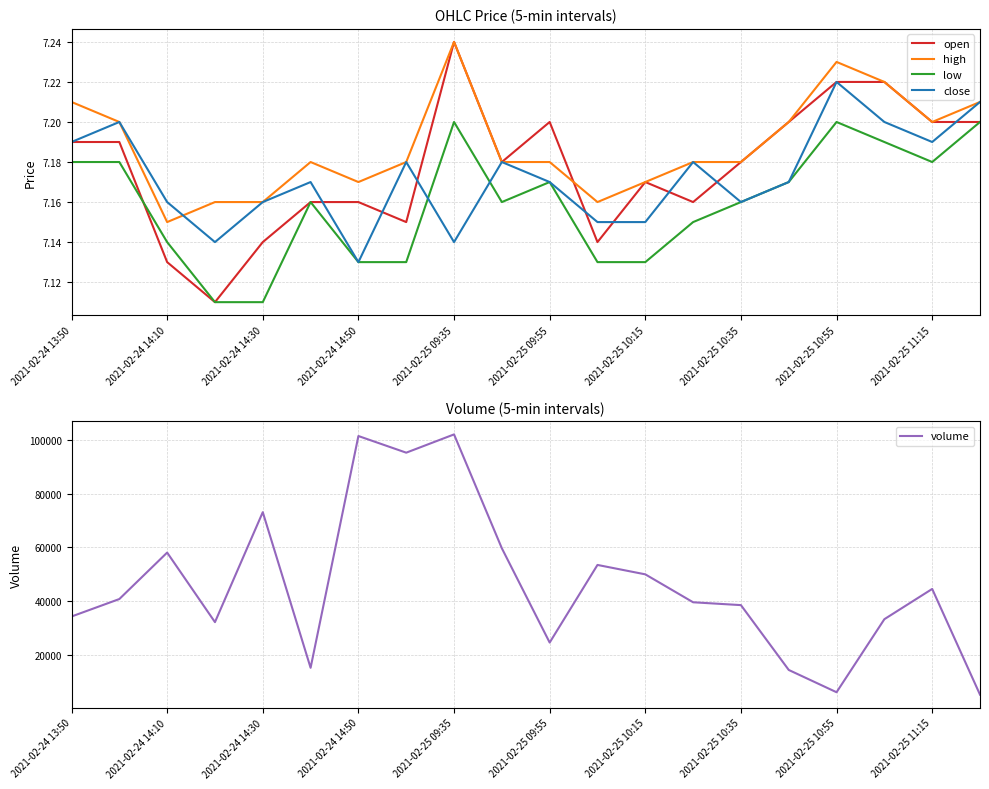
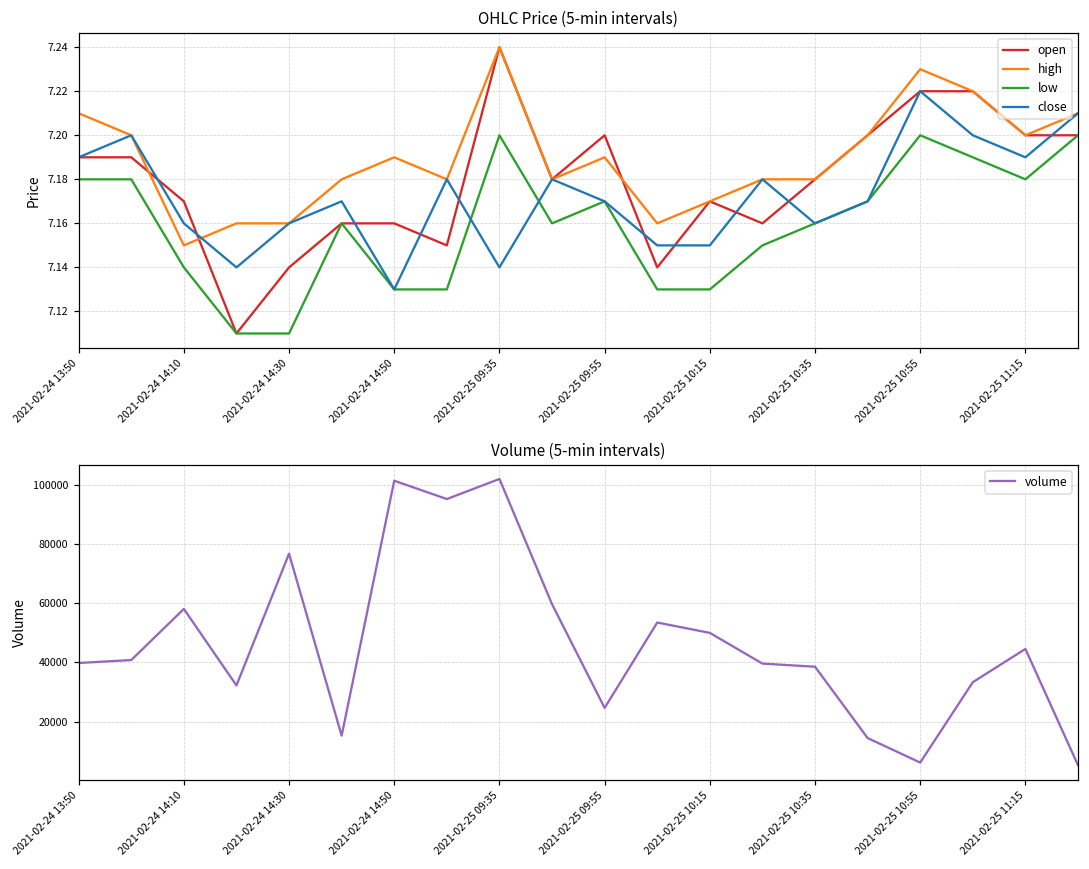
  {
    "OHLC Price (5-min intervals)": {
      "open": {
-       "2021-02-24 14:10": 7.13,
+       "2021-02-24 14:10": 7.17,
        "2021-02-24 14:30": 7.14,
        "2021-02-24 14:50": 7.16,
        "2021-02-25 09:55": 7.20
      },
      "high": {
        "2021-02-24 13:50": 7.21,
        "2021-02-24 14:10": 7.15,
-       "2021-02-24 14:50": 7.17,
-       "2021-02-25 09:55": 7.18,
+       "2021-02-24 14:50": 7.19,
+       "2021-02-25 09:55": 7.19,
        "2021-02-25 10:55": 7.23
      },
      "low": {
        "2021-02-24 13:50": 7.18,
        "2021-02-24 14:10": 7.14,
        "2021-02-24 14:30": 7.11,
        "2021-02-25 09:35": 7.20,
        "2021-02-25 10:15": 7.13,
        "2021-02-25 10:55": 7.20,
        "2021-02-25 11:15": 7.18
      },
      "close": {
        "2021-02-24 14:10": 7.16,
        "2021-02-25 09:35": 7.14,
        "2021-02-25 10:15": 7.15,
        "2021-02-25 11:15": 7.19
      }
    },
    "Volume (5-min intervals)": {
-     "2021-02-24 13:50": 34000,
+     "2021-02-24 13:50": 40000,
      "2021-02-24 14:10": 58000,
-     "2021-02-24 14:30": 73000,
+     "2021-02-24 14:30": 77000,
      "2021-02-24 14:50": 102000,
      "2021-02-25 09:35": 102000,
      "2021-02-25 09:55": 25000,
      "2021-02-25 10:15": 50000,
      "2021-02-25 10:35": 39000,
      "2021-02-25 10:55": 6000,
      "2021-02-25 11:15": 45000
    }
  }
